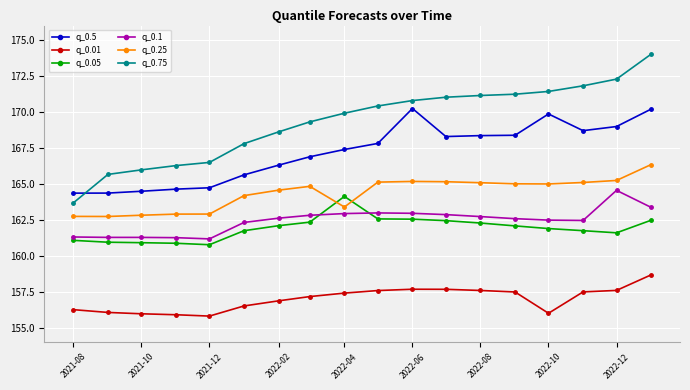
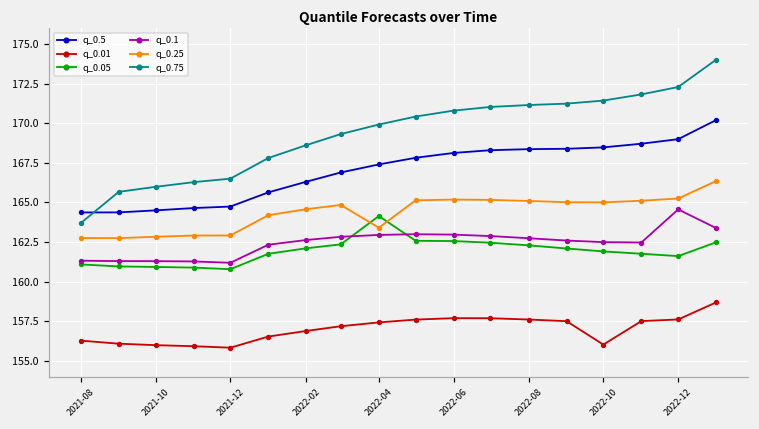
  {
    "q_0.5": {
      "2021-08": 164.4,
      "2021-10": 164.5,
      "2021-12": 164.7,
      "2022-02": 166.3,
      "2022-04": 167.4,
-     "2022-06": 170.2,
+     "2022-06": 168.1,
      "2022-08": 168.4,
-     "2022-10": 169.9,
+     "2022-10": 168.5,
      "2022-12": 169.0
    },
    "q_0.01": {
      "2021-08": 156.3,
      "2021-10": 156.0,
      "2021-12": 155.8,
      "2022-02": 156.9,
      "2022-04": 157.4,
      "2022-06": 157.7,
      "2022-08": 157.6,
      "2022-10": 156.0,
      "2022-12": 157.6
    },
    "q_0.05": {
      "2021-08": 161.1,
      "2021-10": 160.9,
      "2021-12": 160.8,
      "2022-02": 162.1,
      "2022-04": 164.1,
      "2022-06": 162.6,
      "2022-08": 162.3,
      "2022-10": 161.9,
      "2022-12": 161.6
    },
    "q_0.1": {
      "2021-08": 161.3,
      "2021-10": 161.3,
      "2021-12": 161.2,
      "2022-02": 162.6,
      "2022-04": 162.9,
      "2022-06": 163.0,
      "2022-08": 162.7,
      "2022-10": 162.5,
      "2022-12": 164.6
    },
    "q_0.25": {
      "2021-08": 162.7,
      "2021-10": 162.8,
      "2021-12": 162.9,
      "2022-02": 164.6,
      "2022-04": 163.4,
      "2022-06": 165.2,
      "2022-08": 165.1,
      "2022-10": 165.0,
      "2022-12": 165.2
    },
    "q_0.75": {
      "2021-08": 163.7,
      "2021-10": 166.0,
      "2021-12": 166.5,
      "2022-02": 168.6,
      "2022-04": 169.9,
      "2022-06": 170.8,
      "2022-08": 171.1,
      "2022-10": 171.4,
      "2022-12": 172.3
    }
  }
